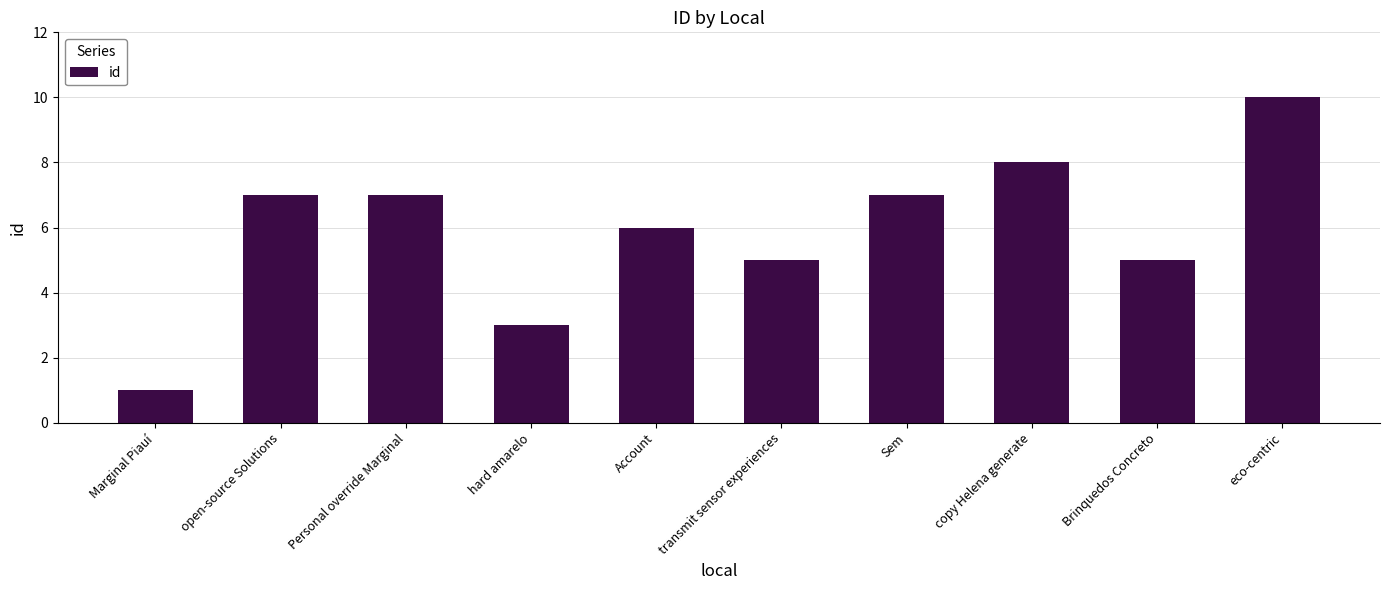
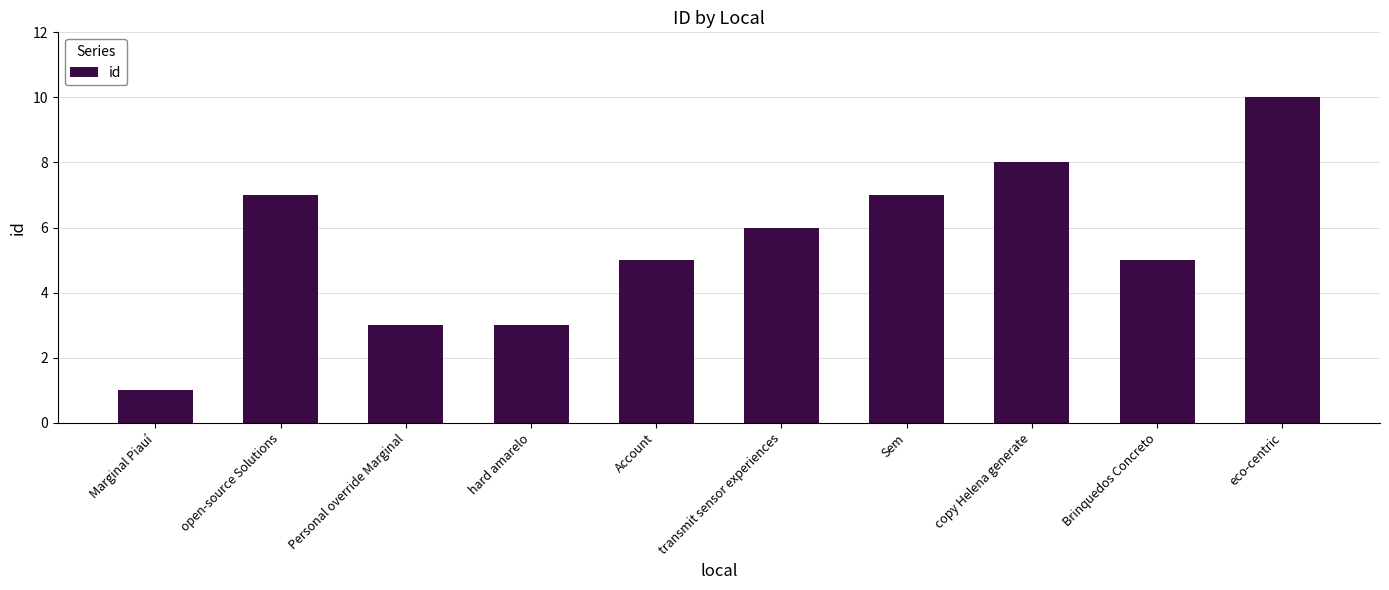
  {
    "Marginal Piauí": 1,
    "open-source Solutions": 7,
-   "Personal override Marginal": 7,
+   "Personal override Marginal": 3,
    "hard amarelo": 3,
-   "Account": 6,
-   "transmit sensor experiences": 5,
+   "Account": 5,
+   "transmit sensor experiences": 6,
    "Sem": 7,
    "copy Helena generate": 8,
    "Brinquedos Concreto": 5,
    "eco-centric": 10
  }
